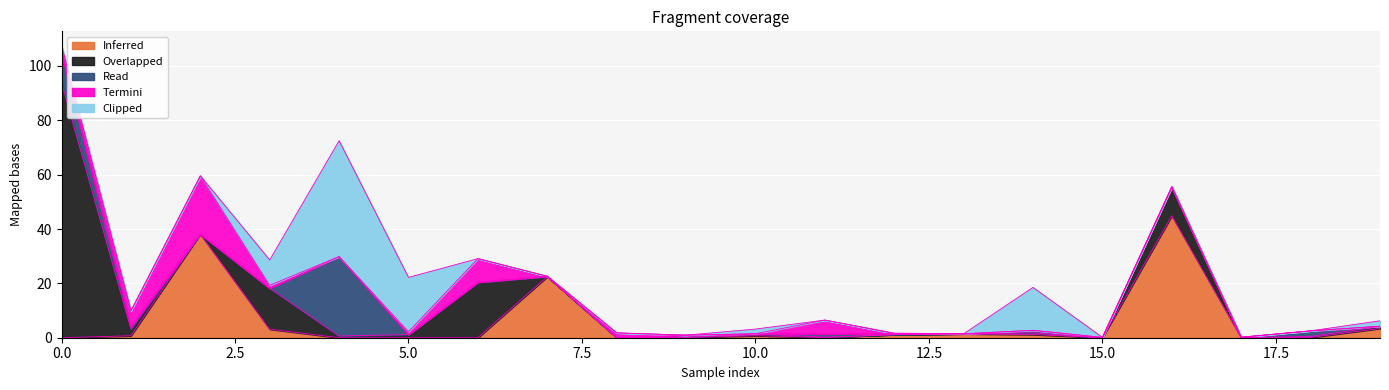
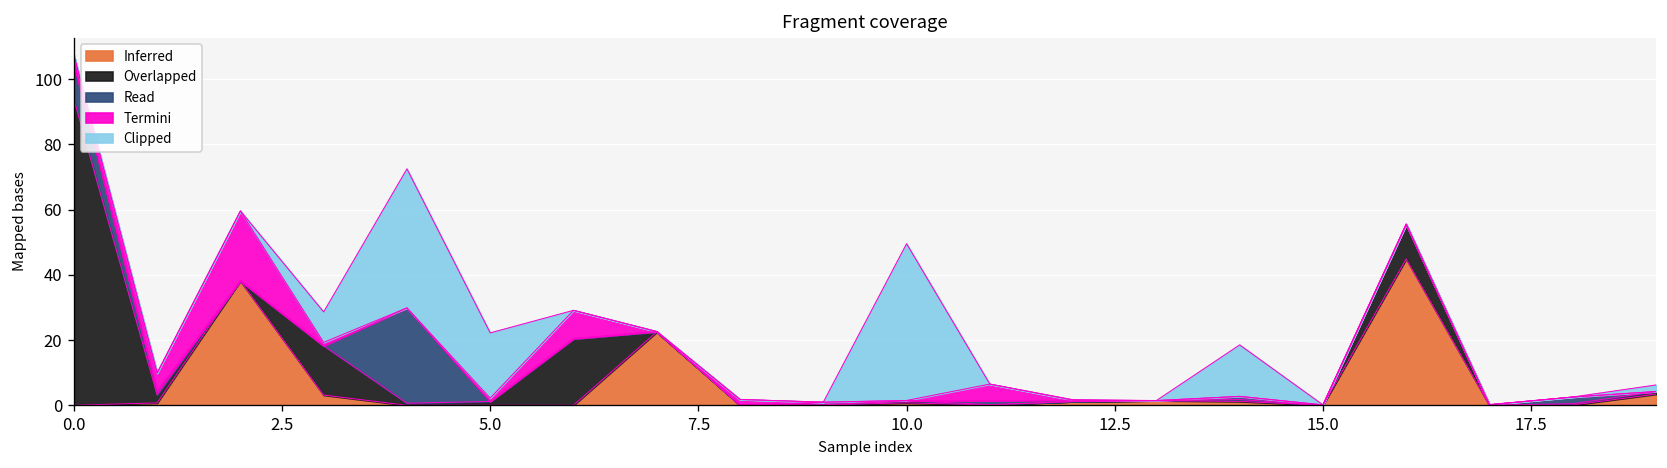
  {
    "Inferred": {
      "0.0": 0,
      "5.0": 0
    },
    "Overlapped": {
      "0.0": 94
    },
    "Read": {
      "0.0": 11
    },
    "Termini": {
      "5.0": 1
    },
    "Clipped": {
      "5.0": 20,
-     "10.0": 2
+     "10.0": 48
    }
  }
